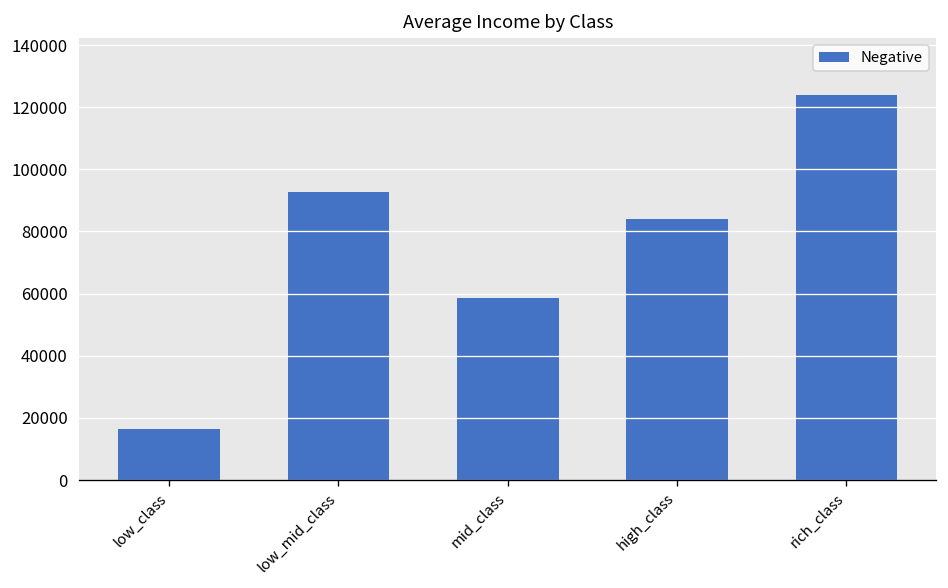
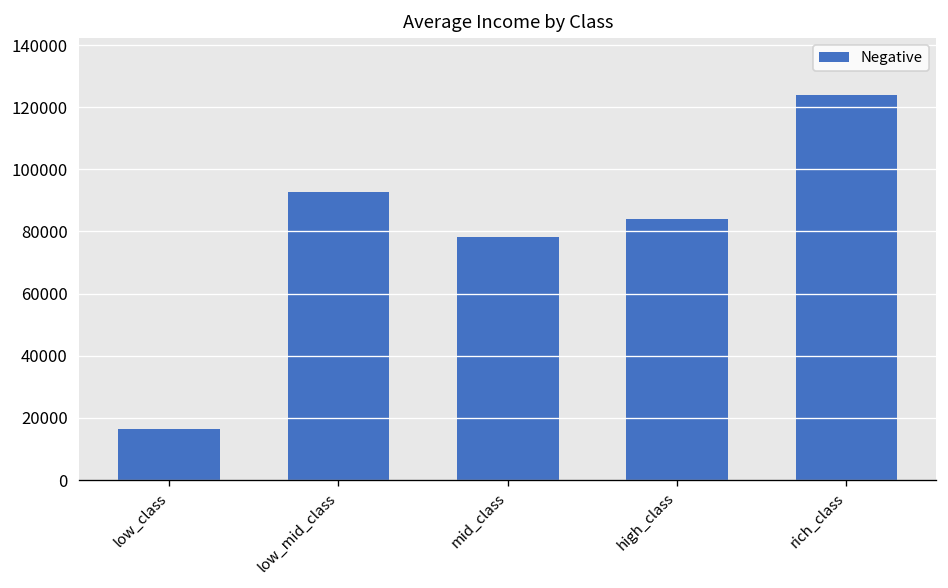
  {
    "low_class": 16000,
    "low_mid_class": 93000,
-   "mid_class": 59000,
+   "mid_class": 78000,
    "high_class": 84000,
    "rich_class": 124000
  }
